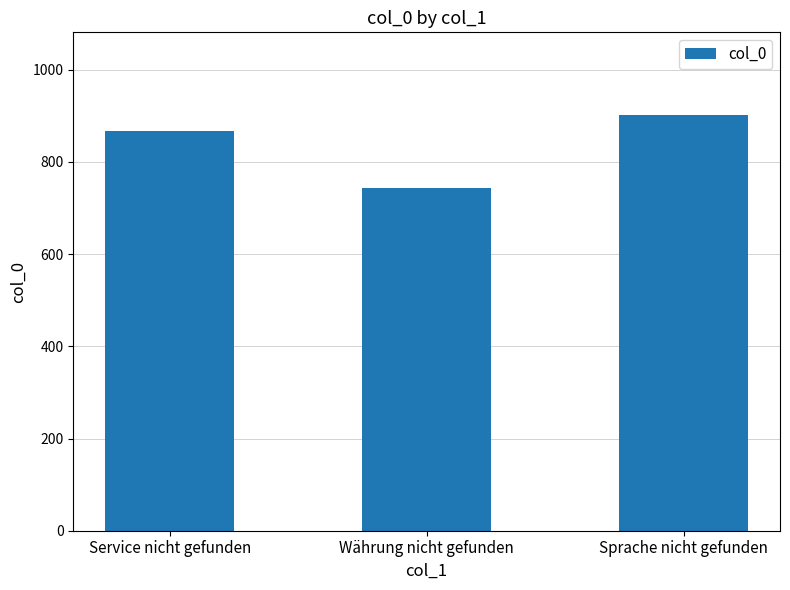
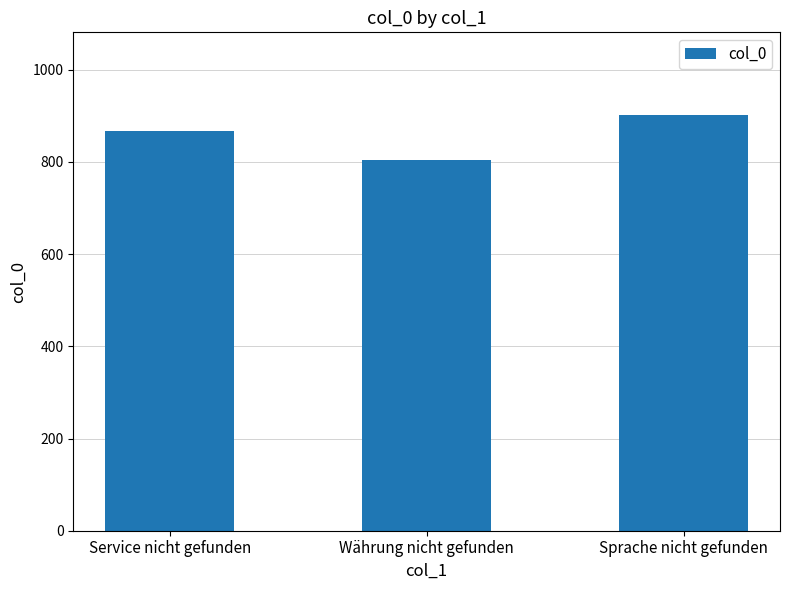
  {
    "Service nicht gefunden": 870,
-   "Währung nicht gefunden": 740,
+   "Währung nicht gefunden": 810,
    "Sprache nicht gefunden": 900
  }
